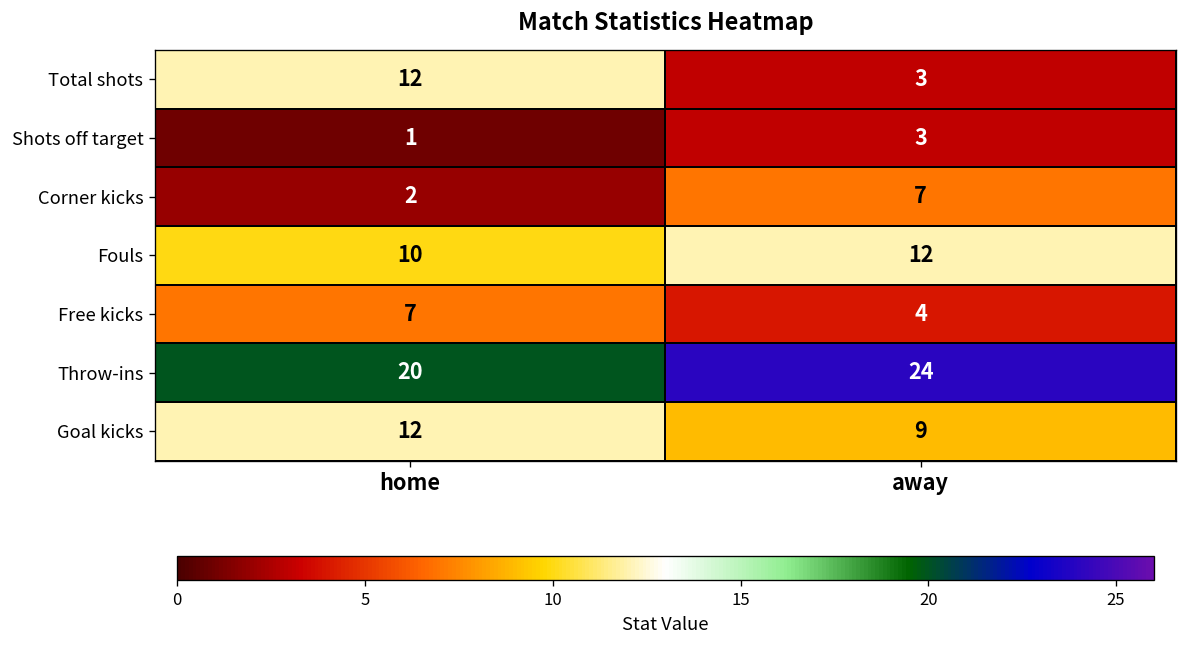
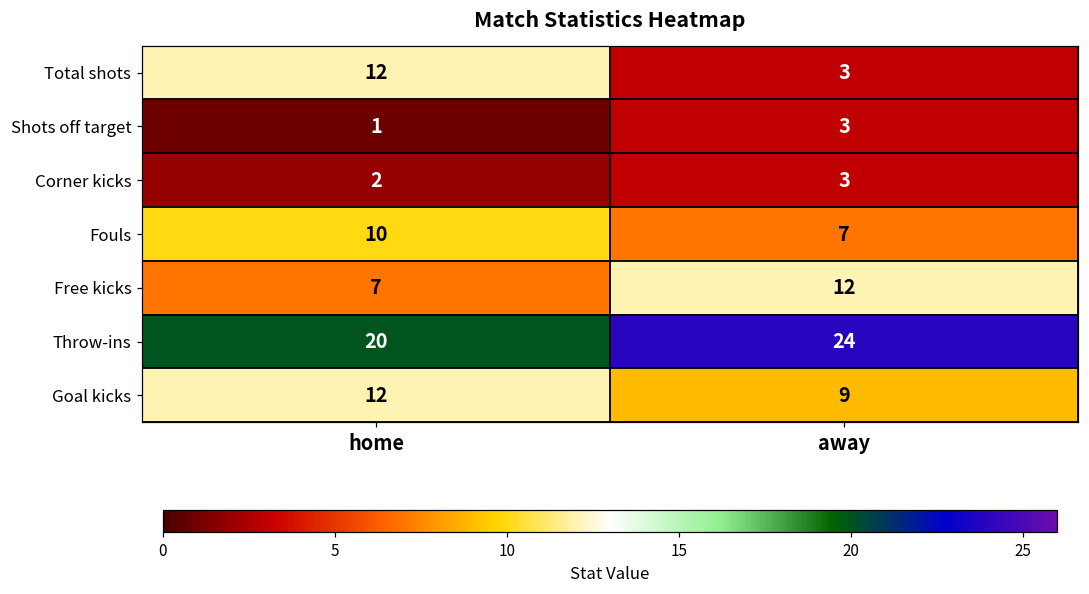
  {
    "Total shots": {
      "home": 12,
      "away": 3
    },
    "Shots off target": {
      "home": 1,
      "away": 3
    },
    "Corner kicks": {
      "home": 2,
-     "away": 7
+     "away": 3
    },
    "Fouls": {
      "home": 10,
-     "away": 12
+     "away": 7
    },
    "Free kicks": {
      "home": 7,
-     "away": 4
+     "away": 12
    },
    "Throw-ins": {
      "home": 20,
      "away": 24
    },
    "Goal kicks": {
      "home": 12,
      "away": 9
    }
  }
